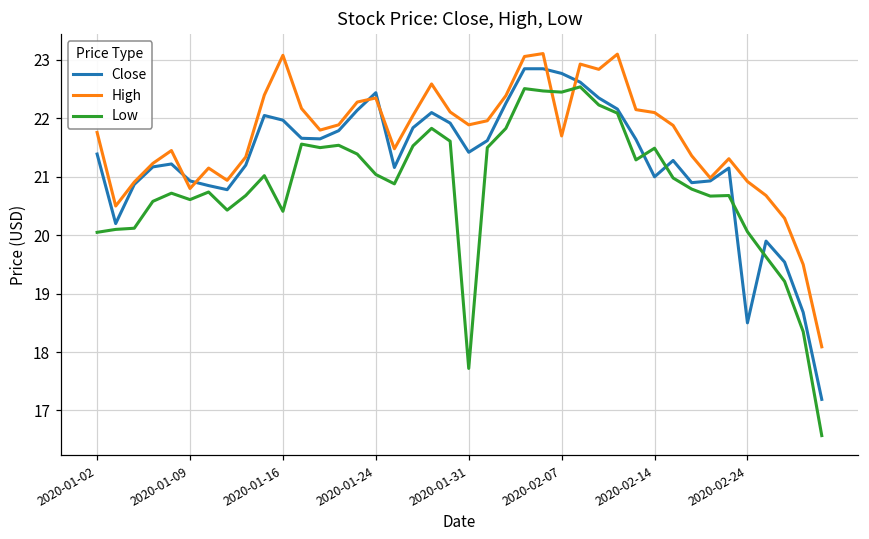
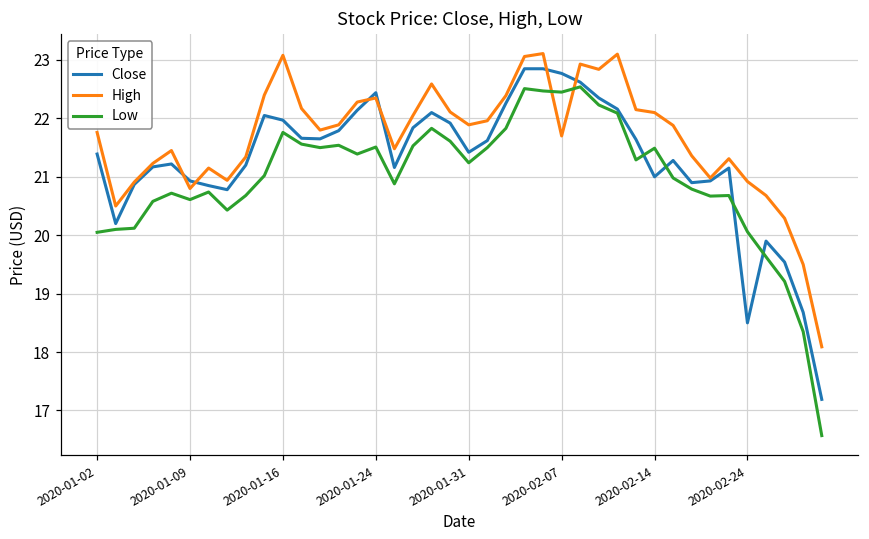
  {
    "Close": {
      "2020-01-02": 21.4,
      "2020-01-09": 20.9,
      "2020-01-16": 22.0,
      "2020-01-24": 22.4,
      "2020-01-31": 21.4,
      "2020-02-07": 22.8,
      "2020-02-14": 21.0,
      "2020-02-24": 18.5
    },
    "High": {
      "2020-01-02": 21.8,
      "2020-01-09": 20.8,
      "2020-01-16": 23.1,
      "2020-01-24": 22.4,
      "2020-01-31": 21.9,
      "2020-02-07": 21.7,
      "2020-02-14": 22.1,
      "2020-02-24": 20.9
    },
    "Low": {
      "2020-01-02": 20.1,
      "2020-01-09": 20.6,
-     "2020-01-16": 20.4,
-     "2020-01-24": 21.0,
-     "2020-01-31": 17.7,
+     "2020-01-16": 21.8,
+     "2020-01-24": 21.5,
+     "2020-01-31": 21.2,
      "2020-02-07": 22.5,
      "2020-02-14": 21.5,
      "2020-02-24": 20.1
    }
  }
